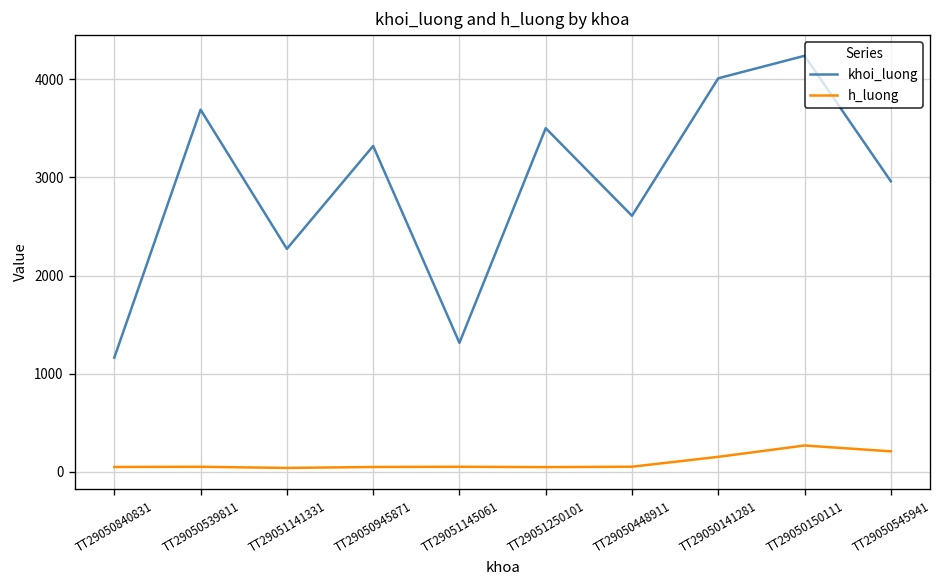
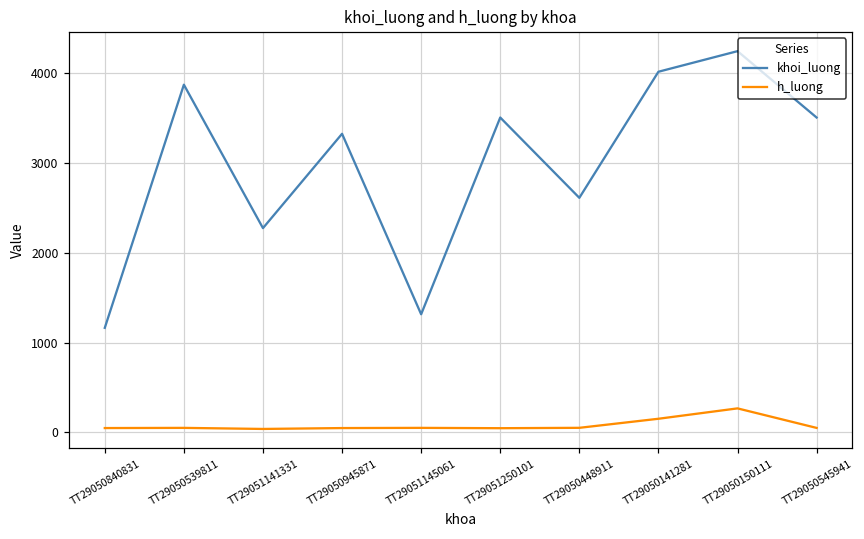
  {
    "khoi_luong": {
      "TT29050840831": 1200,
-     "TT29050539811": 3700,
+     "TT29050539811": 3900,
      "TT29051141331": 2300,
      "TT29050945871": 3300,
      "TT29051145061": 1300,
      "TT29051250101": 3500,
      "TT29050448911": 2600,
      "TT29050141281": 4000,
-     "TT29050545941": 3000
+     "TT29050545941": 3500
    },
    "h_luong": {
      "TT29050840831": 0,
      "TT29050539811": 100,
      "TT29051141331": 0,
      "TT29050945871": 0,
      "TT29051145061": 100,
      "TT29051250101": 0,
      "TT29050448911": 100,
      "TT29050141281": 200,
      "TT29050150111": 300,
-     "TT29050545941": 200
+     "TT29050545941": 100
    }
  }
